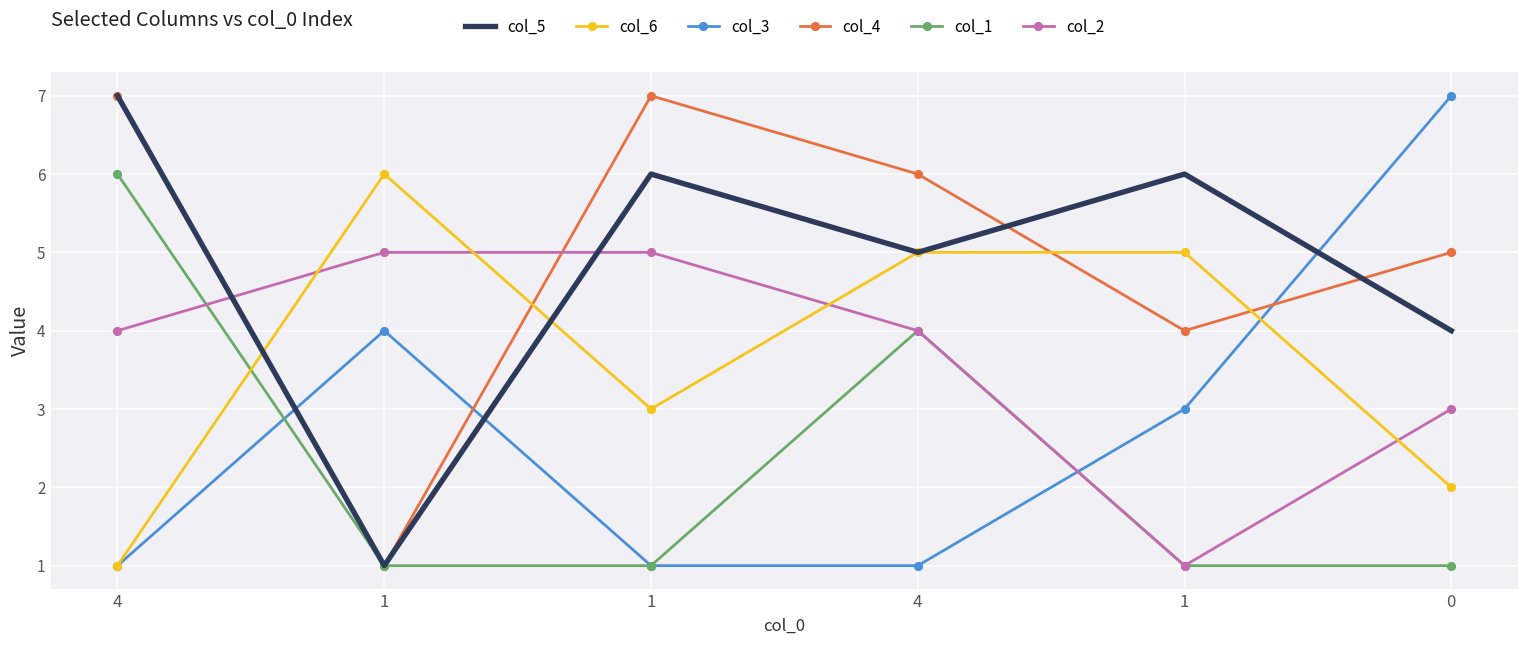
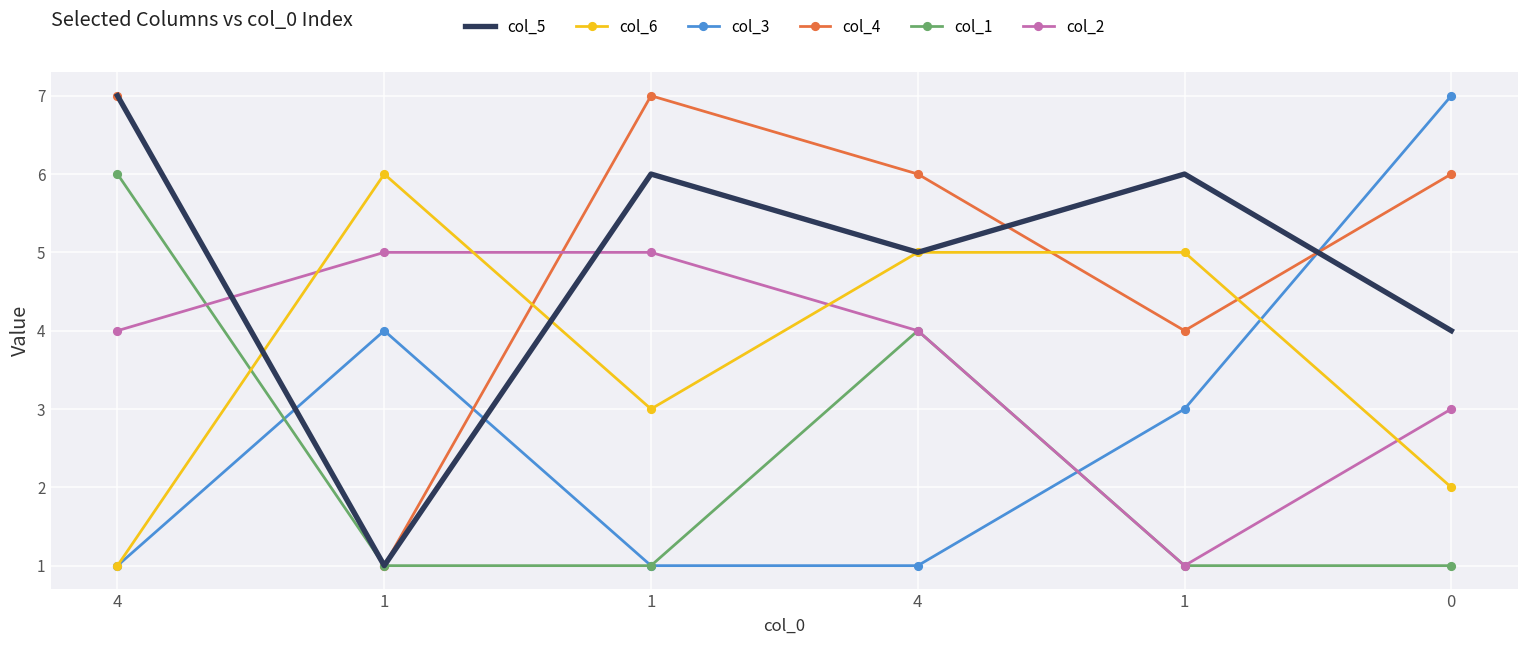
  {
    "col_5": {
      "0": 4
    },
    "col_6": {
      "0": 2
    },
    "col_3": {
      "0": 7
    },
    "col_4": {
-     "0": 5
+     "0": 6
    },
    "col_1": {
      "0": 1
    },
    "col_2": {
      "0": 3
    }
  }
